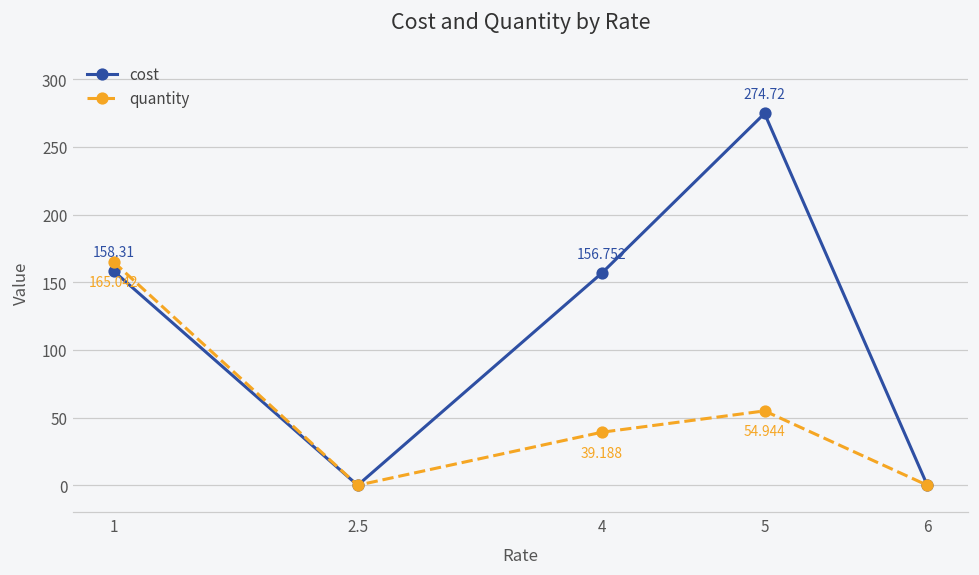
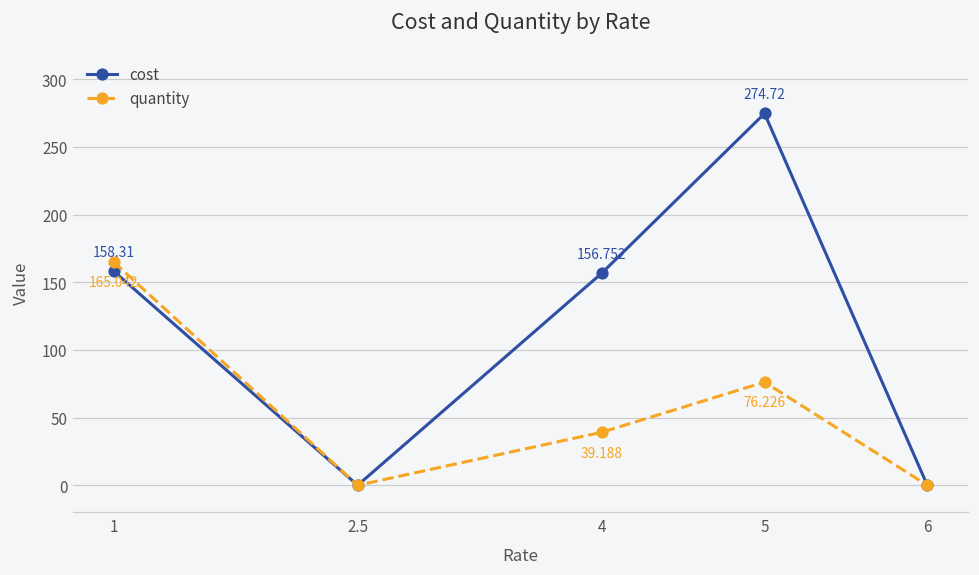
  {
    "cost": {
      "1": 158.31,
      "4": 156.752,
      "5": 274.72
    },
    "quantity": {
      "1": 165.042,
      "4": 39.188,
-     "5": 54.944
+     "5": 76.226
    }
  }
